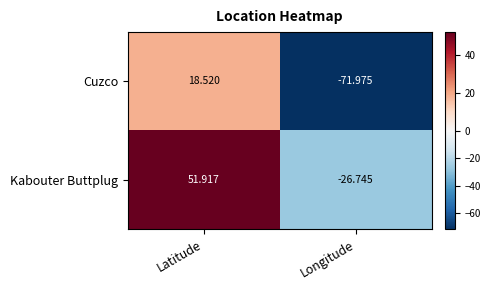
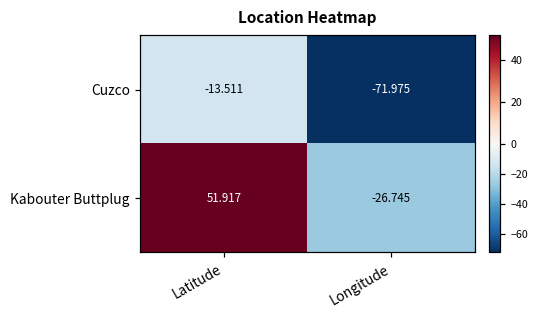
  {
    "Cuzco": {
-     "Latitude": 18.520,
+     "Latitude": -13.511,
      "Longitude": -71.975
    },
    "Kabouter Buttplug": {
      "Latitude": 51.917,
      "Longitude": -26.745
    }
  }
